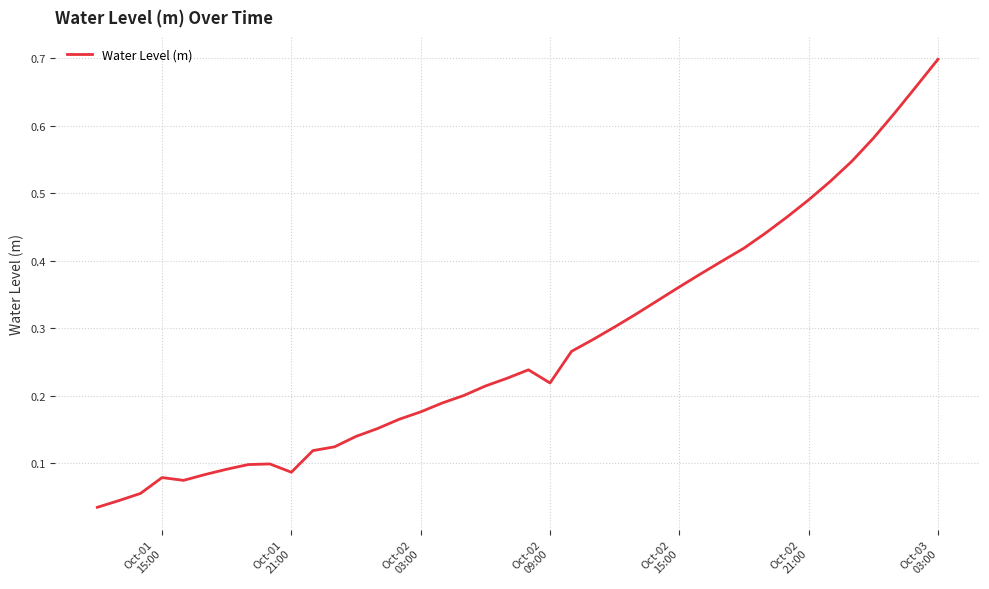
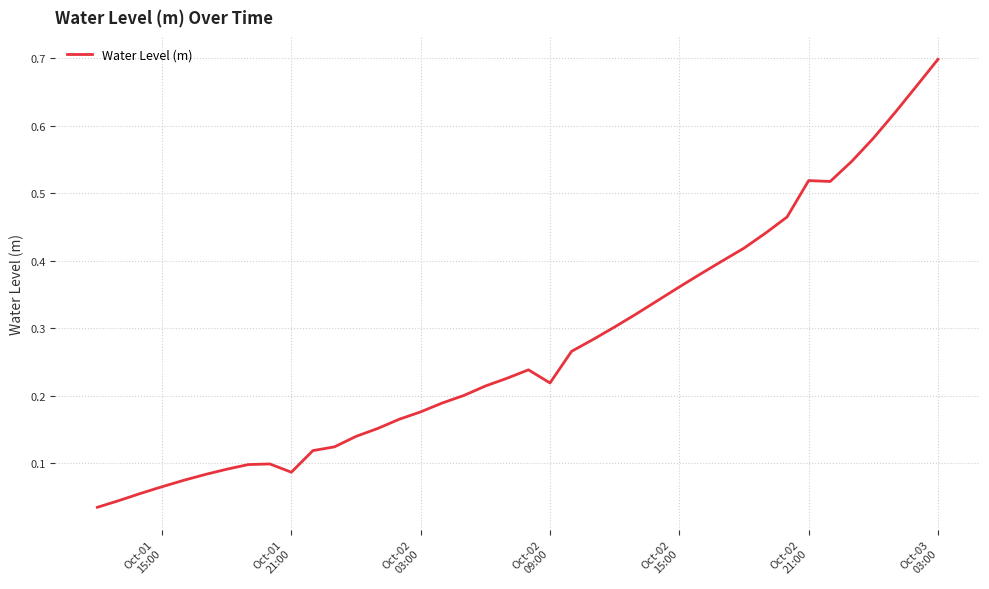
  {
-   "Oct-01 15:00": 0.08,
+   "Oct-01 15:00": 0.06,
    "Oct-01 21:00": 0.09,
    "Oct-02 03:00": 0.18,
    "Oct-02 09:00": 0.22,
    "Oct-02 15:00": 0.36,
-   "Oct-02 21:00": 0.49,
+   "Oct-02 21:00": 0.52,
    "Oct-03 03:00": 0.70
  }
